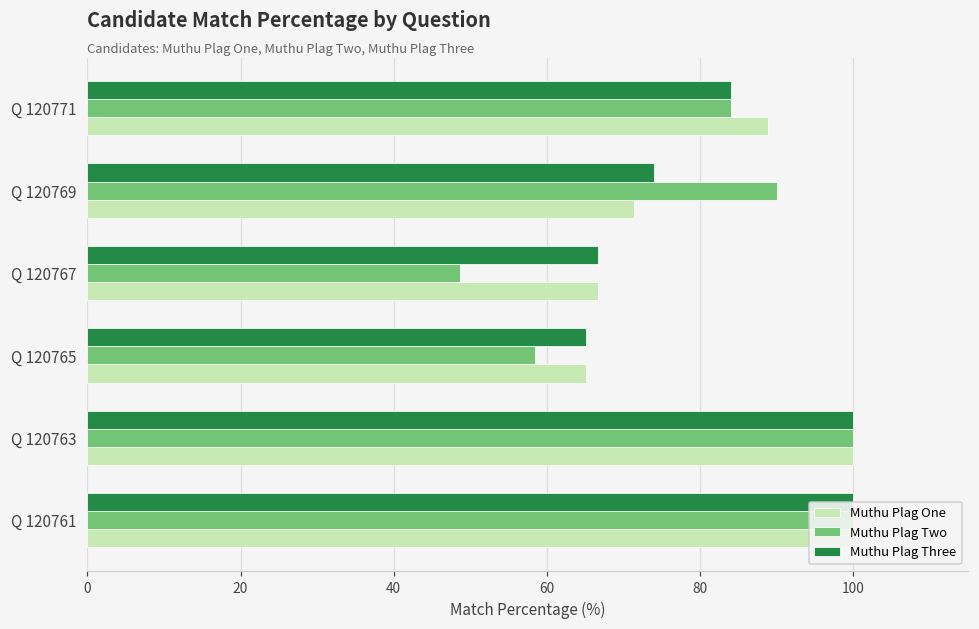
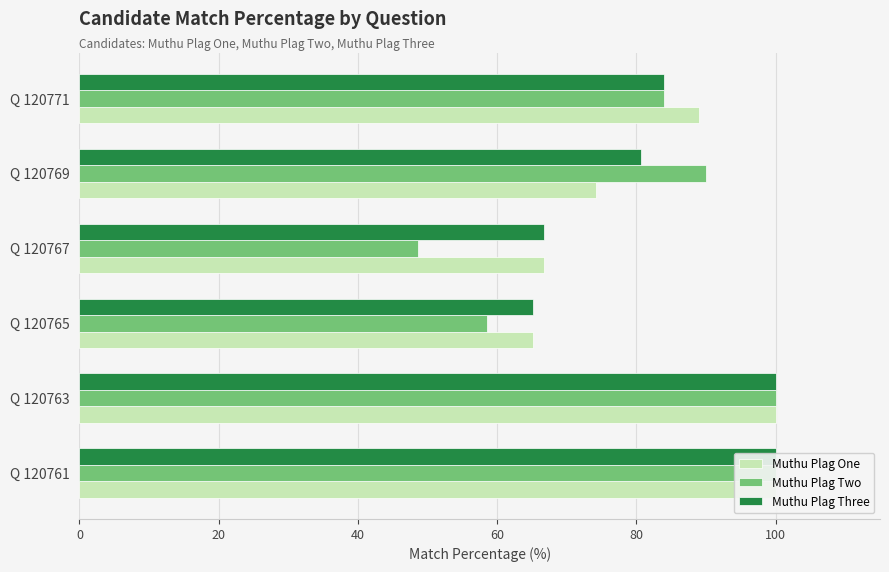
  {
    "Muthu Plag One": {
      "Q 120771": 89,
-     "Q 120769": 71,
+     "Q 120769": 74,
      "Q 120767": 67,
      "Q 120765": 65,
      "Q 120763": 100
    },
    "Muthu Plag Two": {
      "Q 120771": 84,
      "Q 120769": 90,
      "Q 120767": 49,
      "Q 120765": 59,
      "Q 120763": 100
    },
    "Muthu Plag Three": {
      "Q 120771": 84,
-     "Q 120769": 74,
+     "Q 120769": 81,
      "Q 120767": 67,
      "Q 120765": 65,
      "Q 120763": 100
    }
  }
